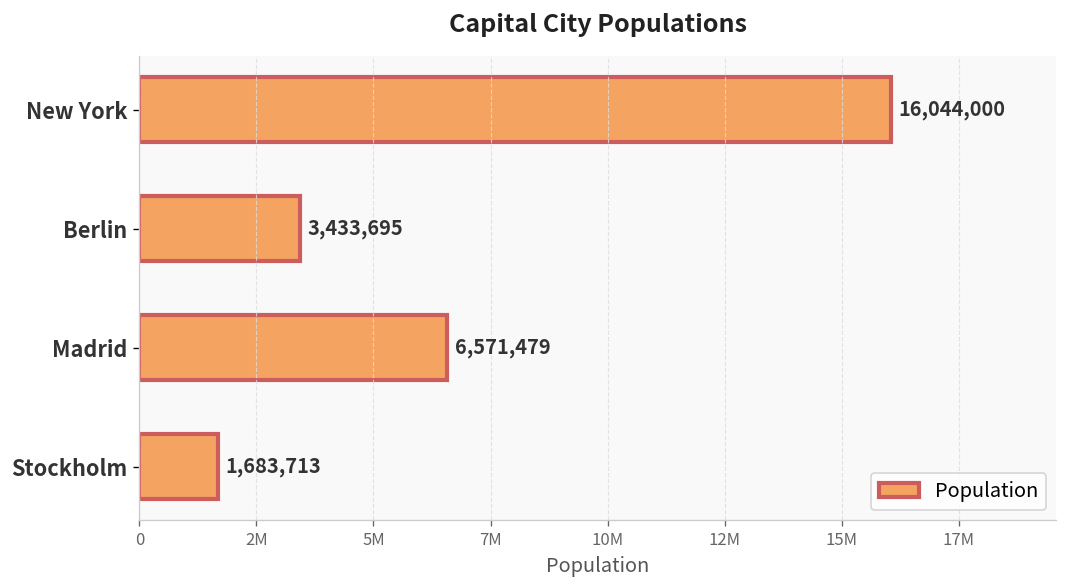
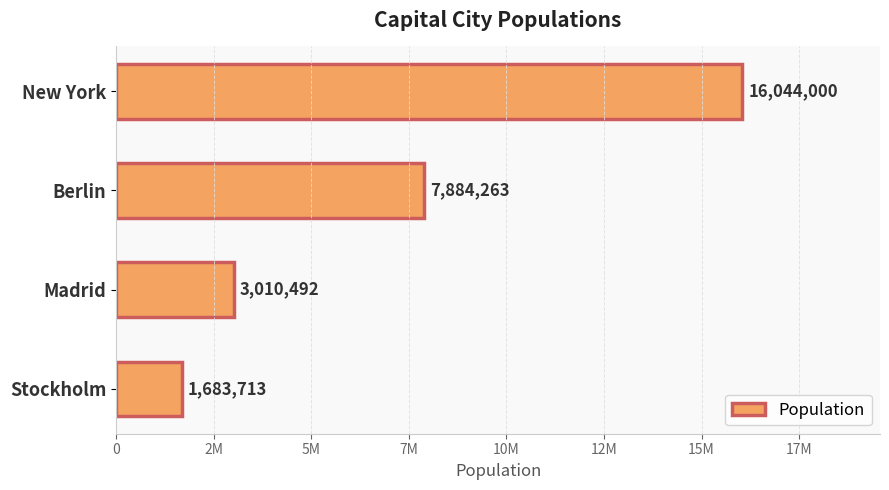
  {
    "New York": "16,044,000",
-   "Berlin": "3,433,695",
-   "Madrid": "6,571,479",
+   "Berlin": "7,884,263",
+   "Madrid": "3,010,492",
    "Stockholm": "1,683,713"
  }
